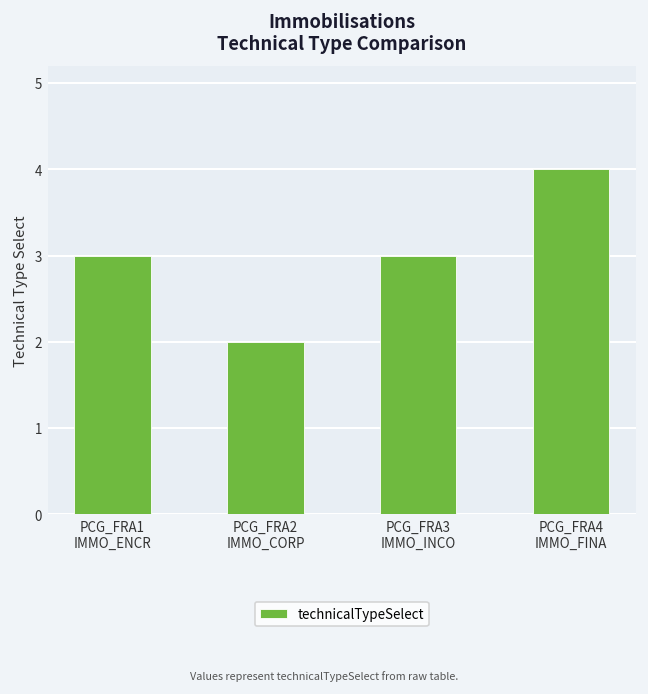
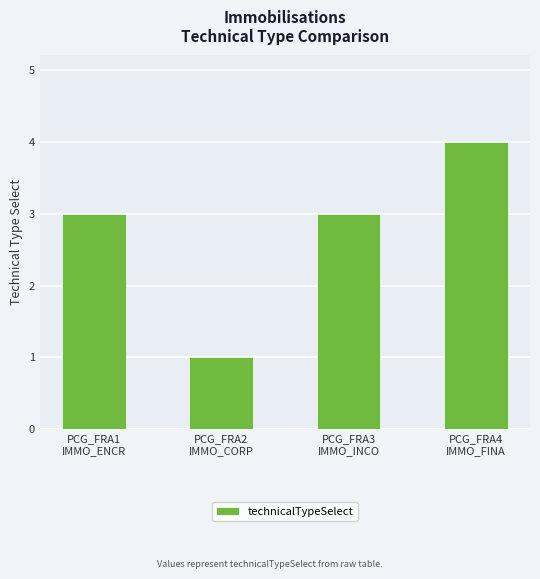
  {
    "PCG_FRA1 IMMO_ENCR": 3,
-   "PCG_FRA2 IMMO_CORP": 2,
+   "PCG_FRA2 IMMO_CORP": 1,
    "PCG_FRA3 IMMO_INCO": 3,
    "PCG_FRA4 IMMO_FINA": 4
  }
